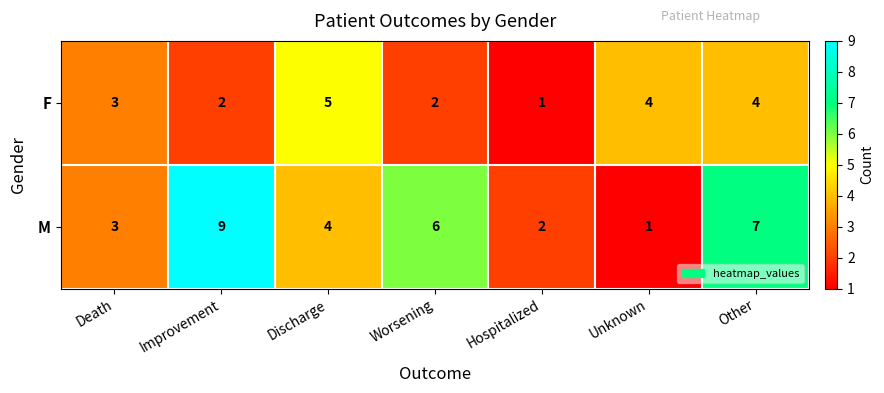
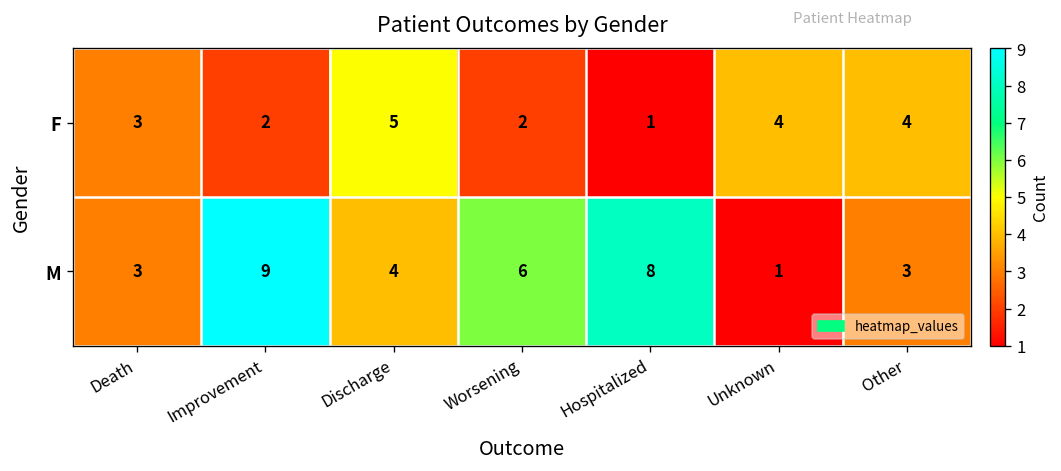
  {
    "F": {
      "Death": 3,
      "Improvement": 2,
      "Discharge": 5,
      "Worsening": 2,
      "Hospitalized": 1,
      "Unknown": 4,
      "Other": 4
    },
    "M": {
      "Death": 3,
      "Improvement": 9,
      "Discharge": 4,
      "Worsening": 6,
-     "Hospitalized": 2,
+     "Hospitalized": 8,
      "Unknown": 1,
-     "Other": 7
+     "Other": 3
    }
  }
